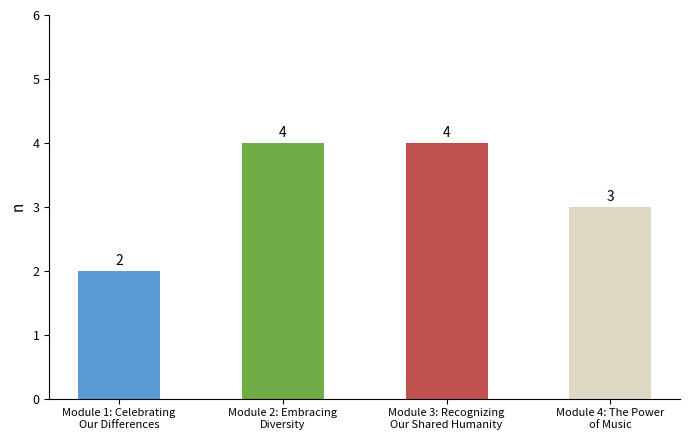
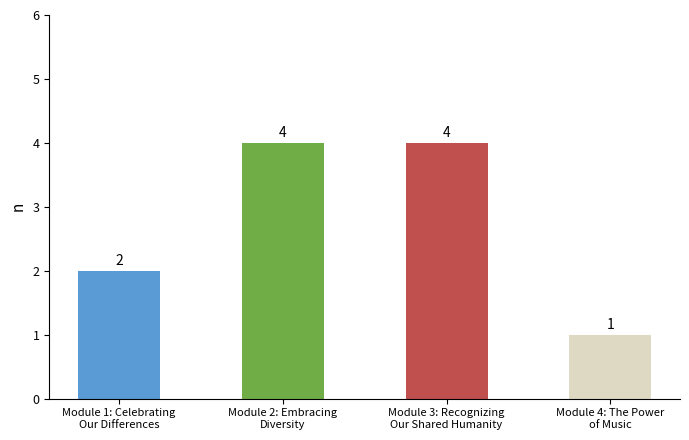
  {
    "Module 1: Celebrating Our Differences": 2,
    "Module 2: Embracing Diversity": 4,
    "Module 3: Recognizing Our Shared Humanity": 4,
-   "Module 4: The Power of Music": 3
+   "Module 4: The Power of Music": 1
  }
